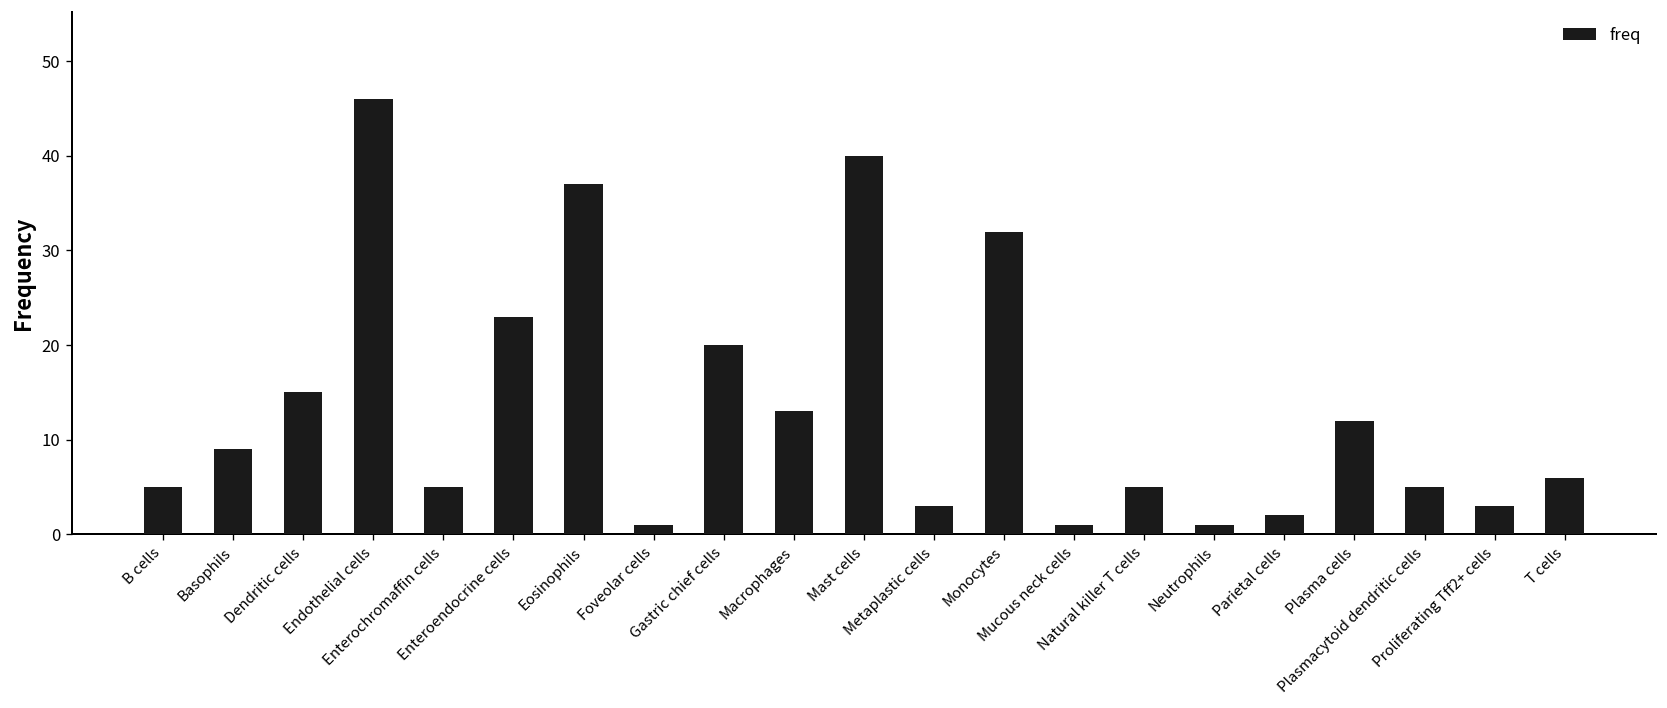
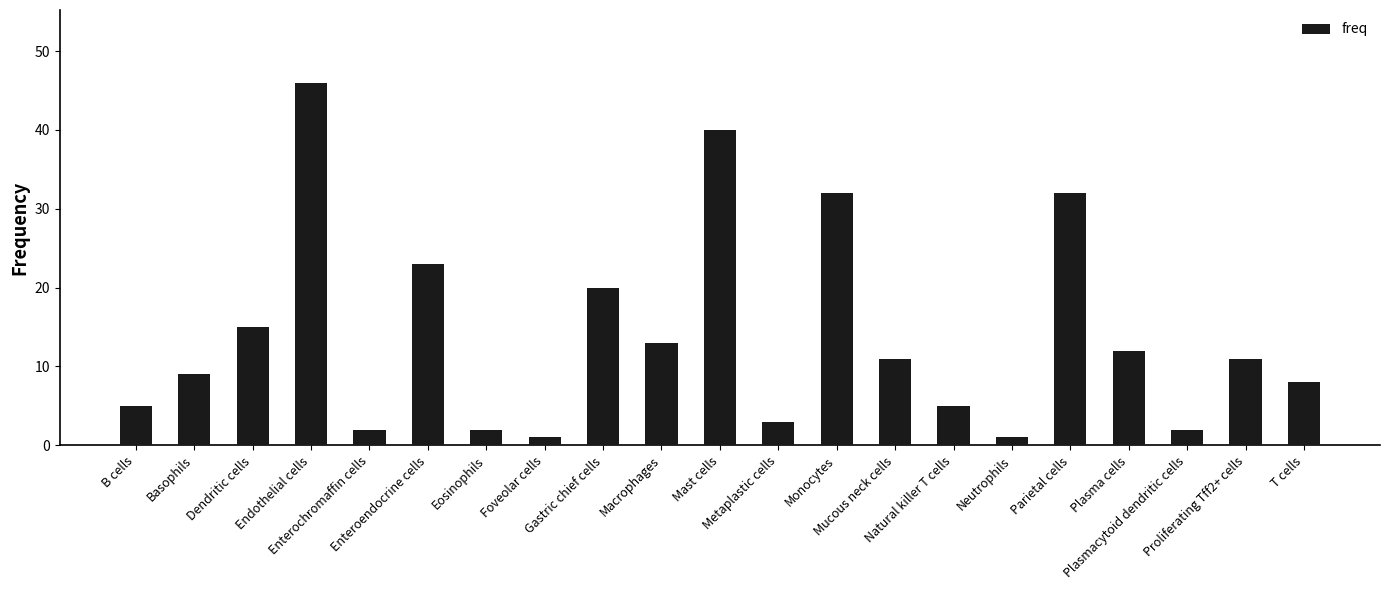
  {
    "B cells": 5,
    "Basophils": 9,
    "Dendritic cells": 15,
    "Endothelial cells": 46,
-   "Enterochromaffin cells": 5,
+   "Enterochromaffin cells": 2,
    "Enteroendocrine cells": 23,
-   "Eosinophils": 37,
+   "Eosinophils": 2,
    "Foveolar cells": 1,
    "Gastric chief cells": 20,
    "Macrophages": 13,
    "Mast cells": 40,
    "Metaplastic cells": 3,
    "Monocytes": 32,
-   "Mucous neck cells": 1,
+   "Mucous neck cells": 11,
    "Natural killer T cells": 5,
    "Neutrophils": 1,
-   "Parietal cells": 2,
+   "Parietal cells": 32,
    "Plasma cells": 12,
-   "Plasmacytoid dendritic cells": 5,
-   "Proliferating Tff2+ cells": 3,
-   "T cells": 6
+   "Plasmacytoid dendritic cells": 2,
+   "Proliferating Tff2+ cells": 11,
+   "T cells": 8
  }
